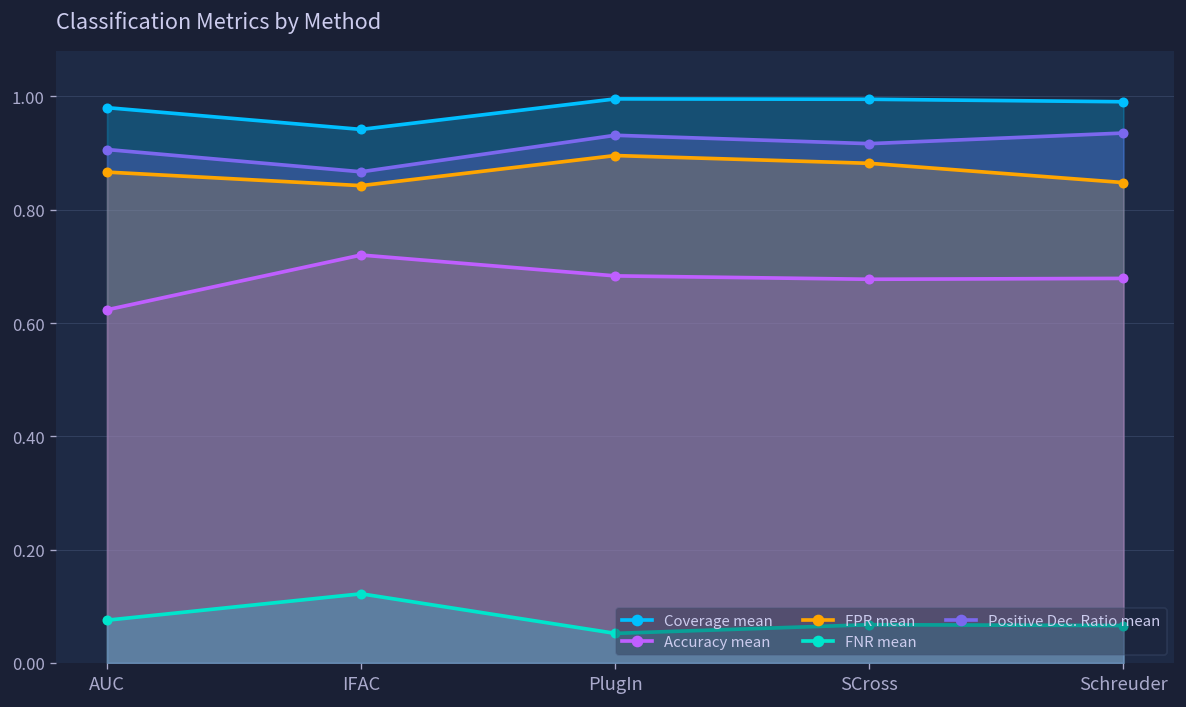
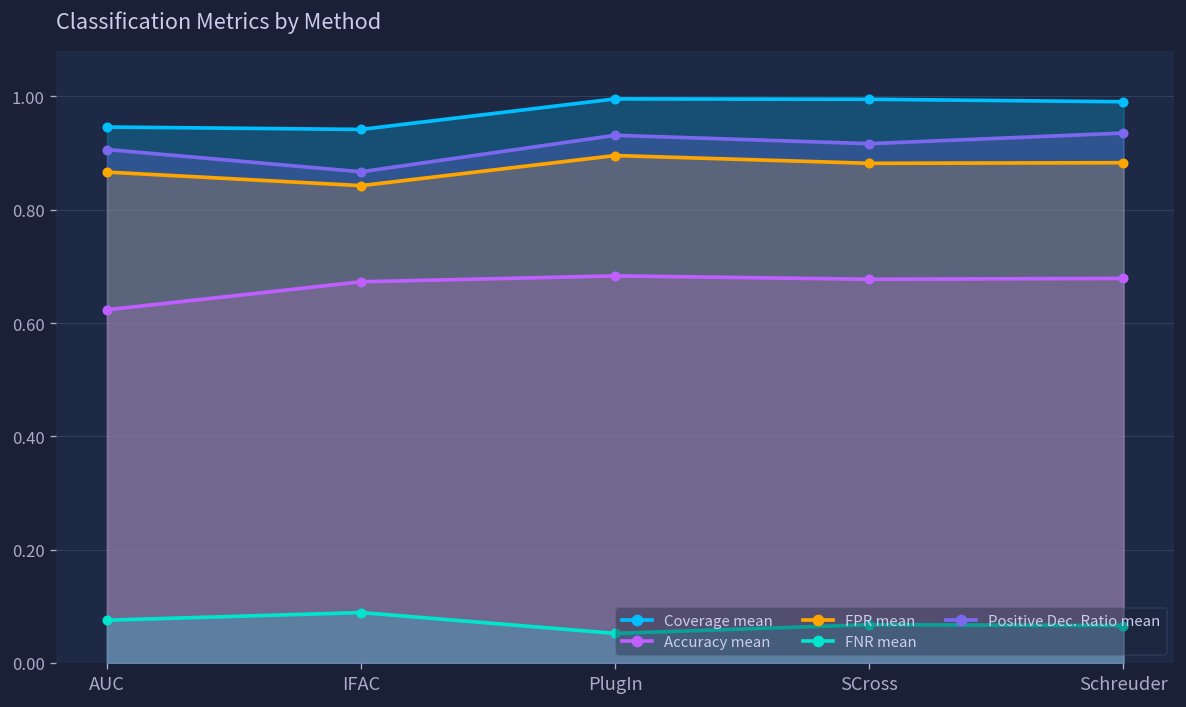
  {
    "Coverage mean": {
-     "AUC": 0.98,
+     "AUC": 0.95,
      "IFAC": 0.94,
      "PlugIn": 1.00,
      "SCross": 1.00,
      "Schreuder": 0.99
    },
    "Accuracy mean": {
      "AUC": 0.62,
-     "IFAC": 0.72,
+     "IFAC": 0.67,
      "PlugIn": 0.68,
      "SCross": 0.68,
      "Schreuder": 0.68
    },
    "FPR mean": {
      "AUC": 0.87,
      "IFAC": 0.84,
      "PlugIn": 0.90,
      "SCross": 0.88,
-     "Schreuder": 0.85
+     "Schreuder": 0.88
    },
    "FNR mean": {
      "AUC": 0.08,
-     "IFAC": 0.12,
+     "IFAC": 0.09,
      "PlugIn": 0.05
    },
    "Positive Dec. Ratio mean": {
      "AUC": 0.91,
      "IFAC": 0.87,
      "PlugIn": 0.93,
      "SCross": 0.92,
      "Schreuder": 0.94
    }
  }
